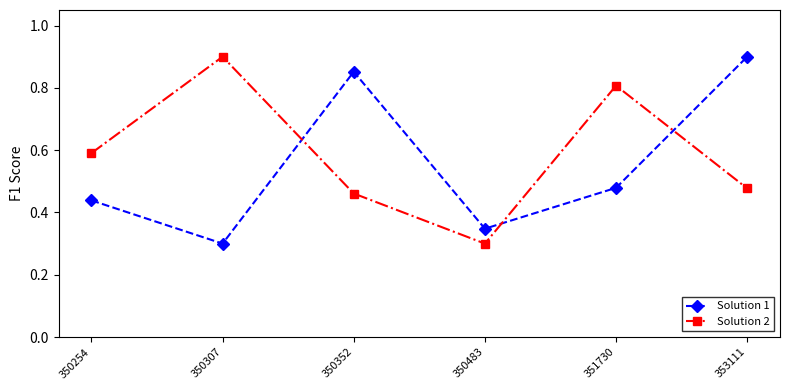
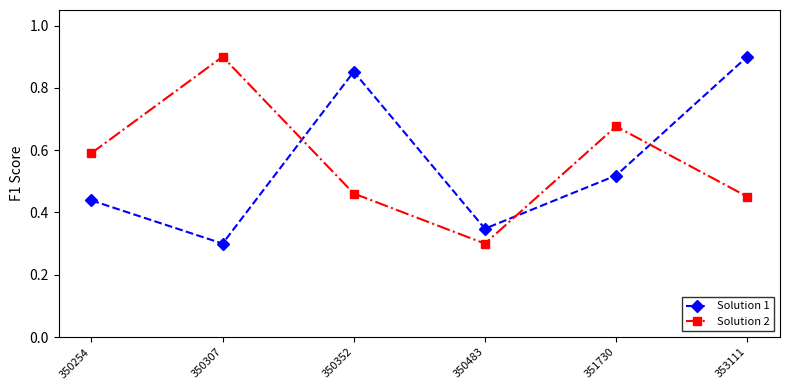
  {
    "Solution 1": {
      "350254": 0.44,
      "350307": 0.30,
      "350352": 0.85,
      "350483": 0.35,
-     "351730": 0.48,
+     "351730": 0.52,
      "353111": 0.90
    },
    "Solution 2": {
      "350254": 0.59,
      "350307": 0.90,
      "350352": 0.46,
      "350483": 0.30,
-     "351730": 0.81,
-     "353111": 0.48
+     "351730": 0.68,
+     "353111": 0.45
    }
  }
